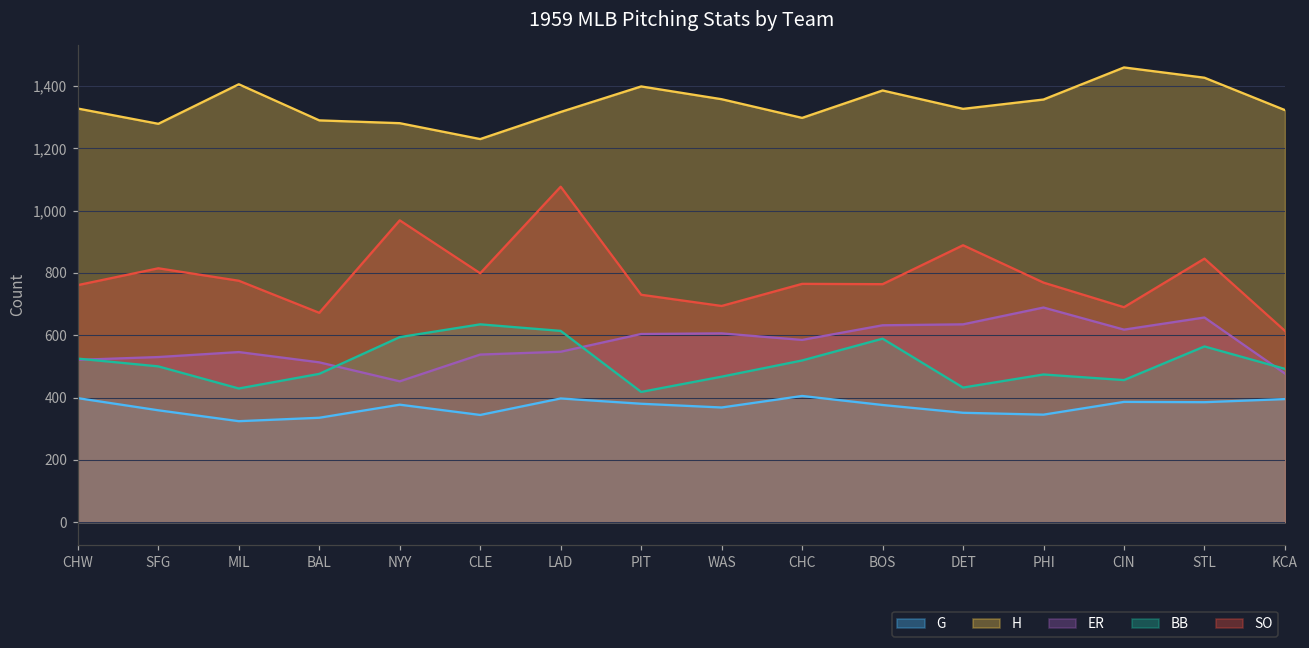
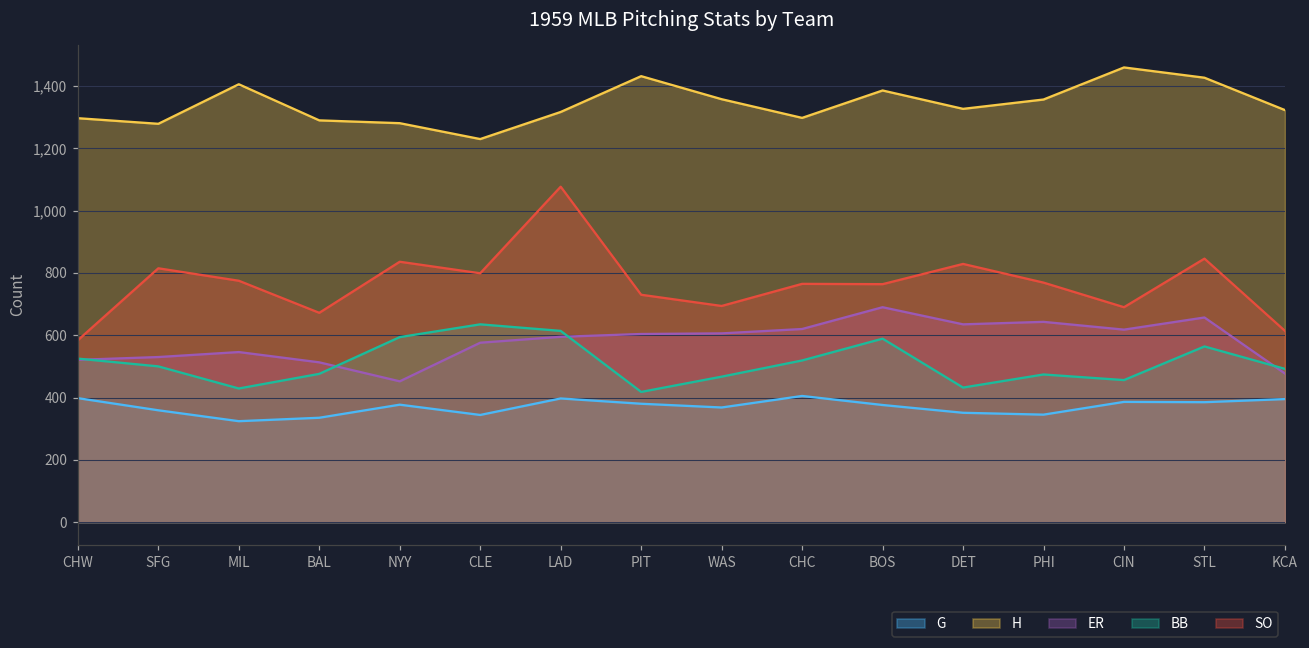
  {
    "H": {
-     "CHW": "1,330",
+     "CHW": "1,300",
      "SFG": "1,280",
      "MIL": "1,410",
      "BAL": "1,290",
      "NYY": "1,280",
      "CLE": "1,230",
      "LAD": "1,320",
-     "PIT": "1,400",
+     "PIT": "1,430",
      "WAS": "1,360",
      "CHC": "1,300",
      "BOS": "1,390",
      "DET": "1,330",
      "PHI": "1,360",
      "CIN": "1,460",
      "STL": "1,430",
      "KCA": "1,320"
    },
    "ER": {
      "SFG": "530",
      "MIL": "550",
      "BAL": "510",
      "NYY": "450",
-     "CLE": "540",
-     "LAD": "550",
+     "CLE": "580",
+     "LAD": "600",
      "PIT": "600",
      "WAS": "610",
-     "CHC": "590",
-     "BOS": "630",
+     "CHC": "620",
+     "BOS": "690",
      "DET": "640",
-     "PHI": "690",
+     "PHI": "640",
      "CIN": "620",
      "STL": "660",
      "KCA": "480"
    },
    "SO": {
-     "CHW": "760",
+     "CHW": "580",
      "SFG": "820",
      "MIL": "780",
      "BAL": "670",
-     "NYY": "970",
+     "NYY": "840",
      "CLE": "800",
      "LAD": "1,080",
      "PIT": "730",
      "WAS": "690",
      "CHC": "770",
      "BOS": "760",
-     "DET": "890",
+     "DET": "830",
      "PHI": "770",
      "CIN": "690",
      "STL": "850",
      "KCA": "610"
    }
  }
